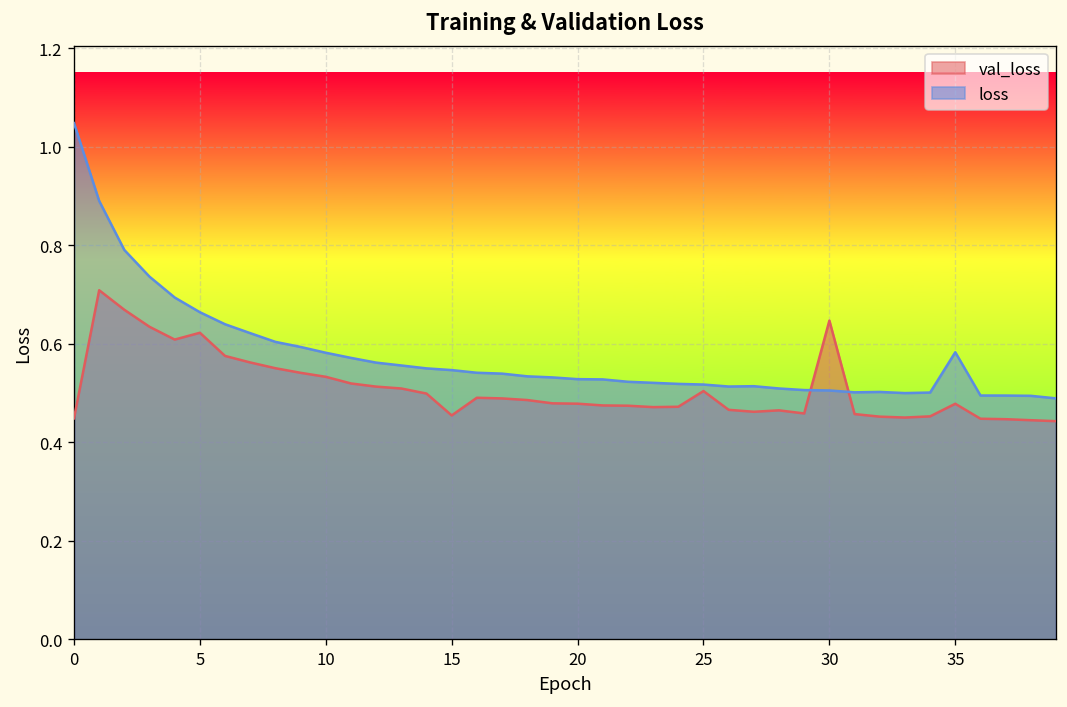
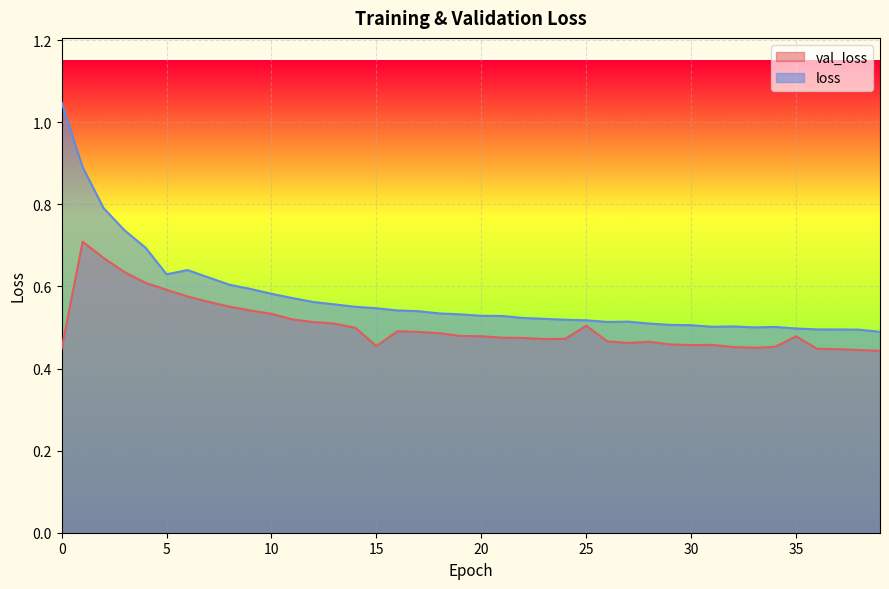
  {
    "val_loss": {
      "0": 0.45,
-     "5": 0.62,
+     "5": 0.59,
      "10": 0.53,
      "15": 0.45,
      "20": 0.48,
      "25": 0.50,
-     "30": 0.65,
+     "30": 0.46,
      "35": 0.48
    },
    "loss": {
      "0": 1.05,
-     "5": 0.66,
+     "5": 0.63,
      "10": 0.58,
      "15": 0.55,
      "20": 0.53,
      "25": 0.52,
      "30": 0.51,
-     "35": 0.58
+     "35": 0.50
    }
  }
